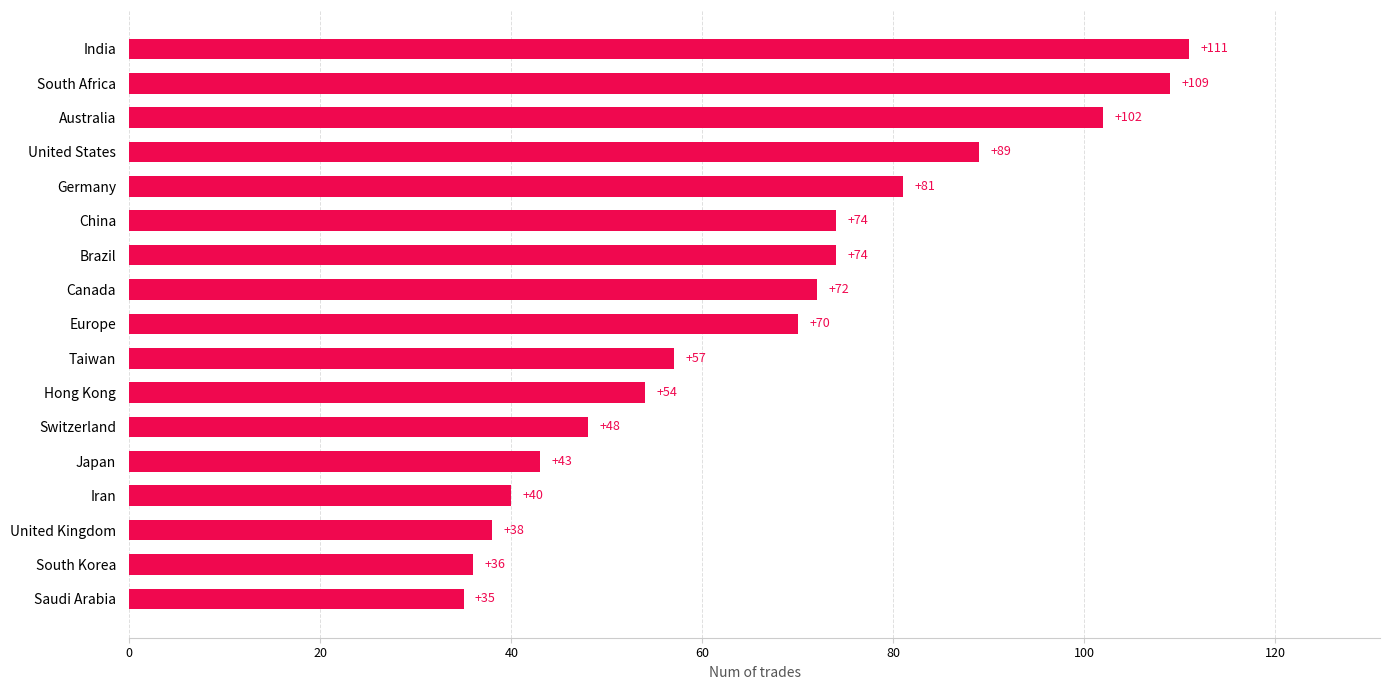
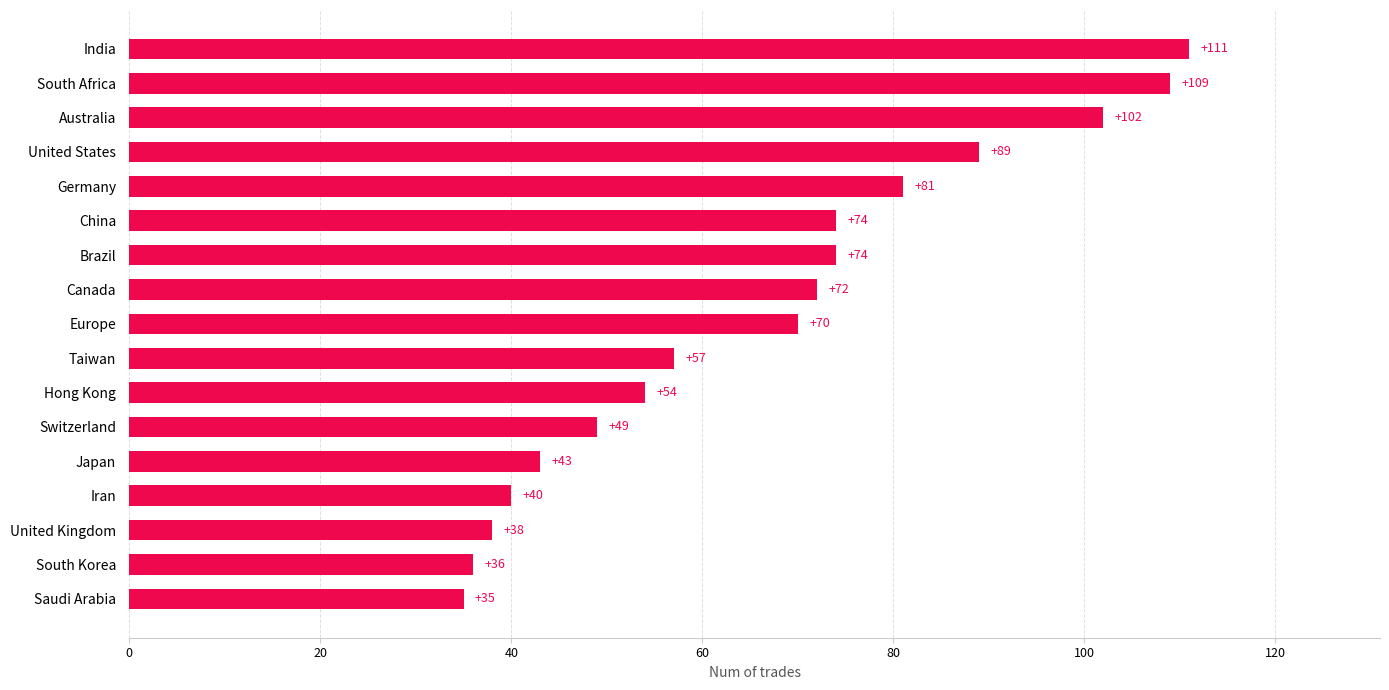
  {
    "India": "+111",
    "South Africa": "+109",
    "Australia": "+102",
    "United States": "+89",
    "Germany": "+81",
    "China": "+74",
    "Brazil": "+74",
    "Canada": "+72",
    "Europe": "+70",
    "Taiwan": "+57",
    "Hong Kong": "+54",
-   "Switzerland": "+48",
+   "Switzerland": "+49",
    "Japan": "+43",
    "Iran": "+40",
    "United Kingdom": "+38",
    "South Korea": "+36",
    "Saudi Arabia": "+35"
  }
